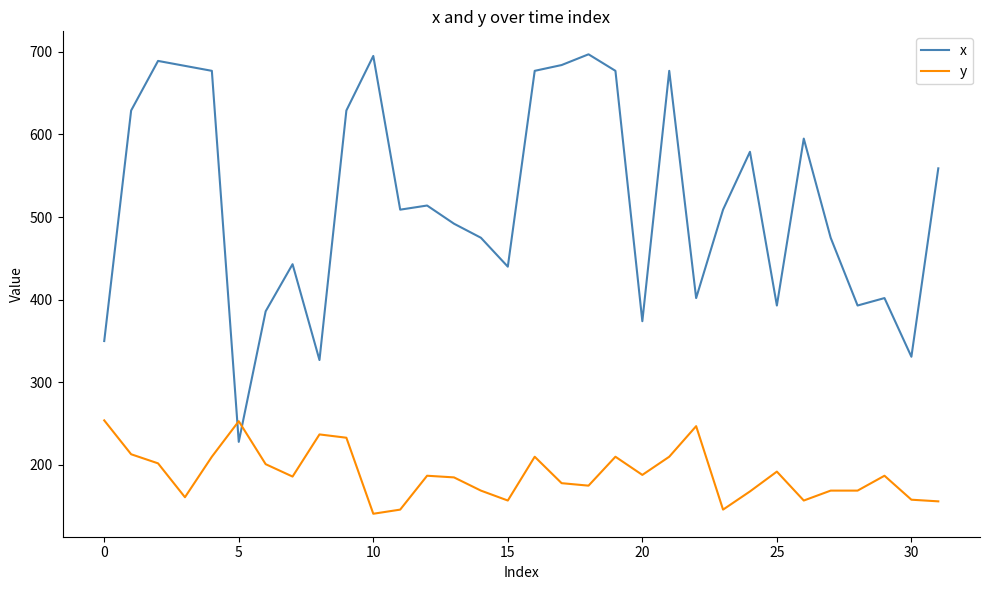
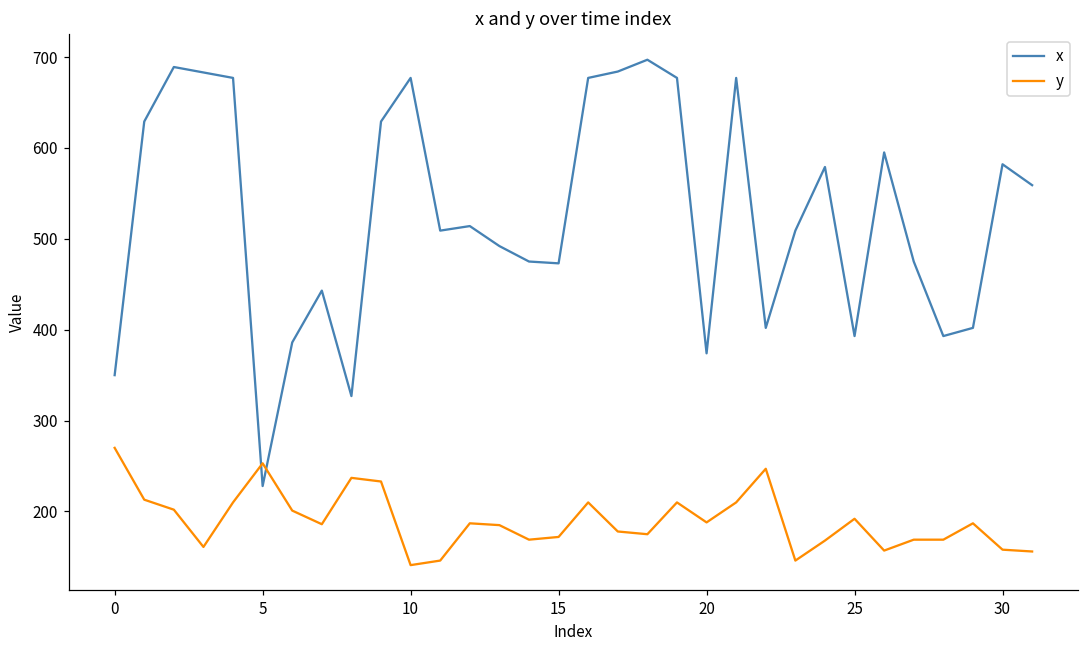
  {
    "x": {
      "0": 350,
      "5": 230,
-     "10": 700,
-     "15": 440,
+     "10": 680,
+     "15": 470,
      "20": 370,
      "25": 390,
-     "30": 330
+     "30": 580
    },
    "y": {
-     "0": 250,
+     "0": 270,
      "5": 250,
      "10": 140,
-     "15": 160,
+     "15": 170,
      "20": 190,
      "25": 190,
      "30": 160
    }
  }
